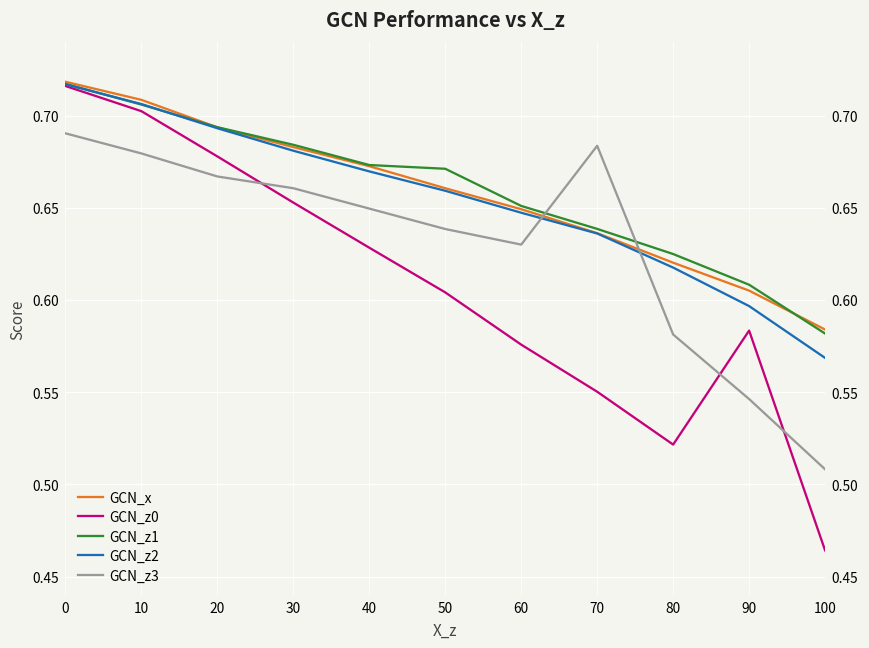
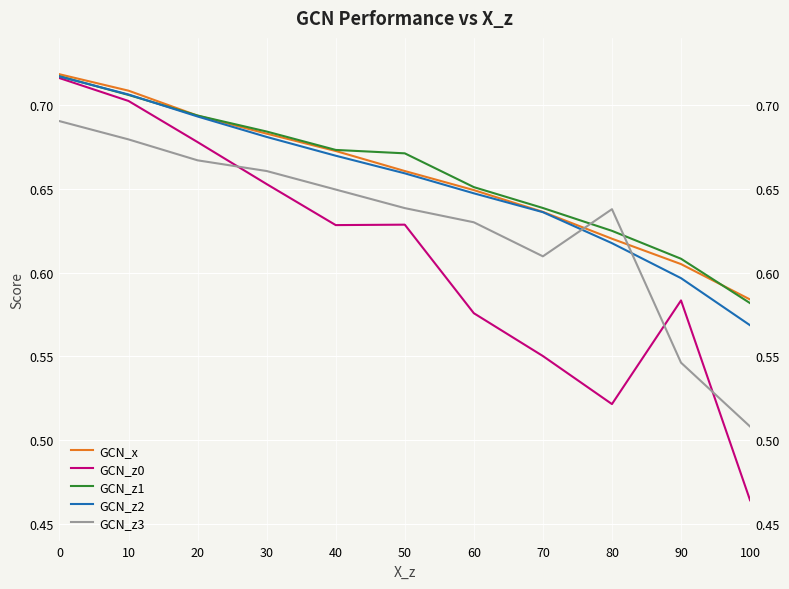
  {
    "GCN_x": {
      "10": 0.709,
      "60": 0.649,
      "80": 0.620,
      "90": 0.605,
      "100": 0.584
    },
    "GCN_z0": {
      "10": 0.702,
      "20": 0.678,
      "30": 0.653,
      "40": 0.628,
-     "50": 0.604,
+     "50": 0.629,
      "60": 0.576,
      "70": 0.550,
      "80": 0.522,
      "90": 0.583,
      "100": 0.464
    },
    "GCN_z1": {
      "50": 0.671,
      "60": 0.651,
      "70": 0.639,
      "80": 0.625,
      "90": 0.608,
      "100": 0.582
    },
    "GCN_z2": {
      "30": 0.681,
      "40": 0.670,
      "60": 0.647,
      "80": 0.618,
      "90": 0.597,
      "100": 0.569
    },
    "GCN_z3": {
      "0": 0.690,
      "10": 0.679,
      "20": 0.667,
      "30": 0.661,
      "40": 0.650,
      "50": 0.638,
      "60": 0.630,
-     "70": 0.684,
-     "80": 0.581,
+     "70": 0.610,
+     "80": 0.638,
      "90": 0.546,
      "100": 0.508
    }
  }
